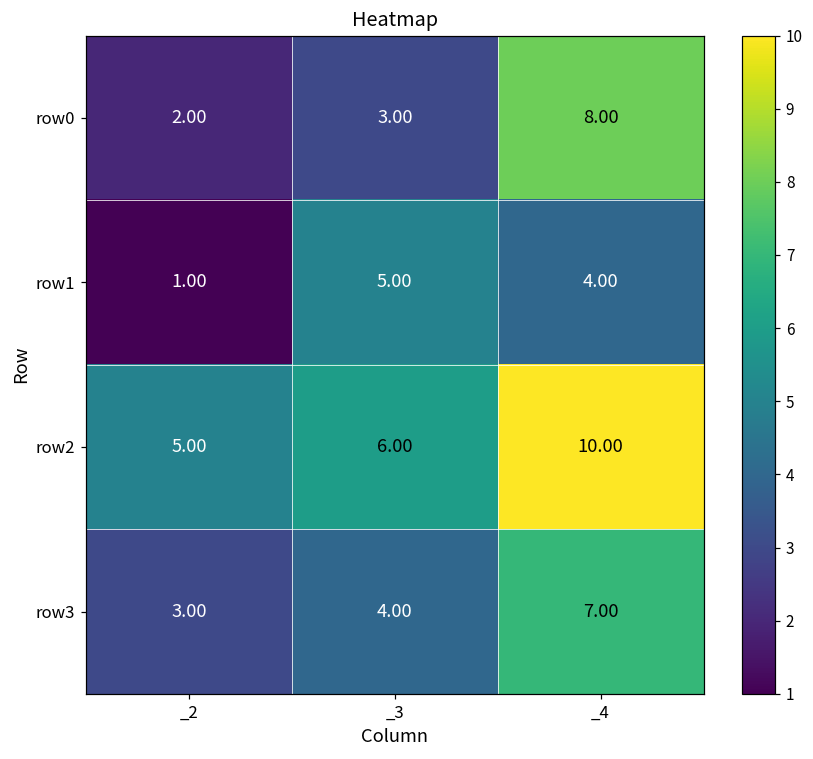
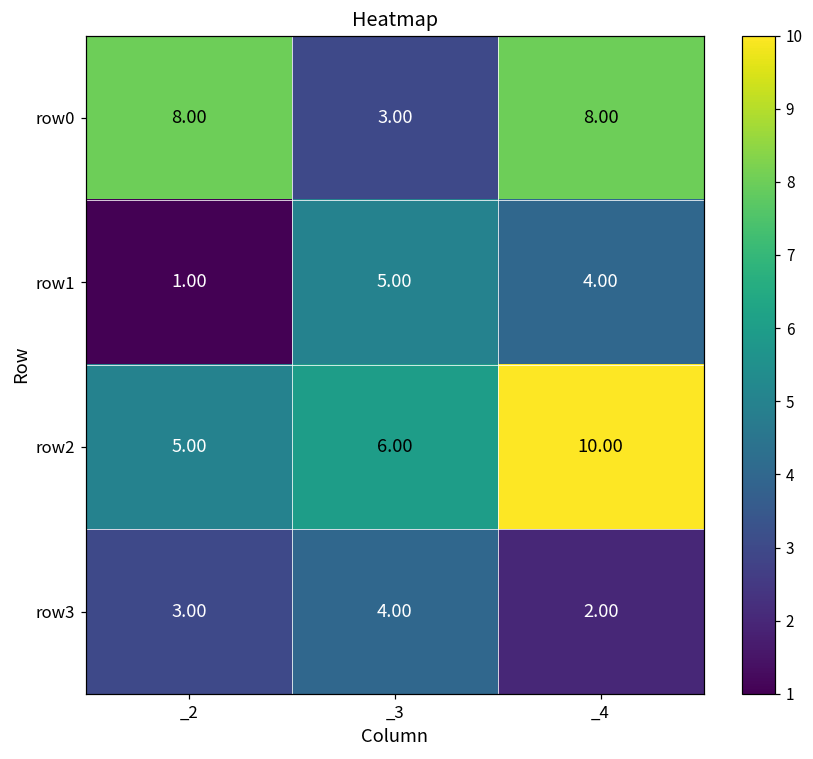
  {
    "row0": {
-     "_2": 2.00,
+     "_2": 8.00,
      "_3": 3.00,
      "_4": 8.00
    },
    "row1": {
      "_2": 1.00,
      "_3": 5.00,
      "_4": 4.00
    },
    "row2": {
      "_2": 5.00,
      "_3": 6.00,
      "_4": 10.00
    },
    "row3": {
      "_2": 3.00,
      "_3": 4.00,
-     "_4": 7.00
+     "_4": 2.00
    }
  }
